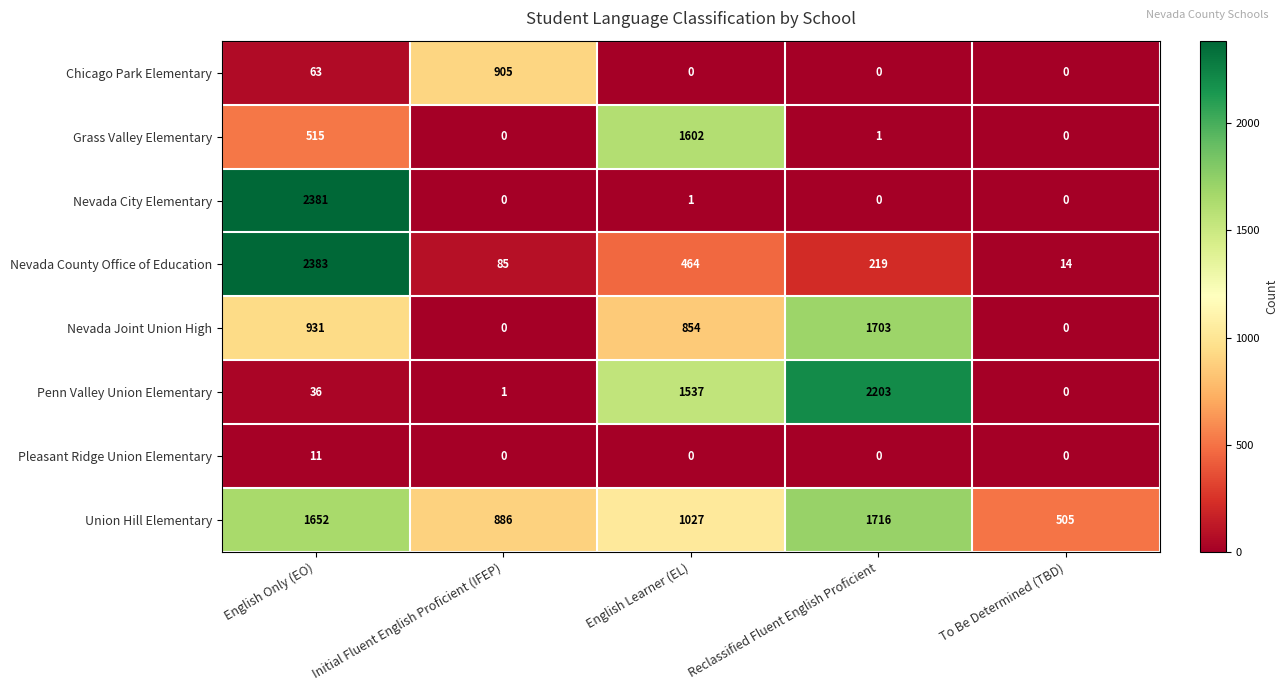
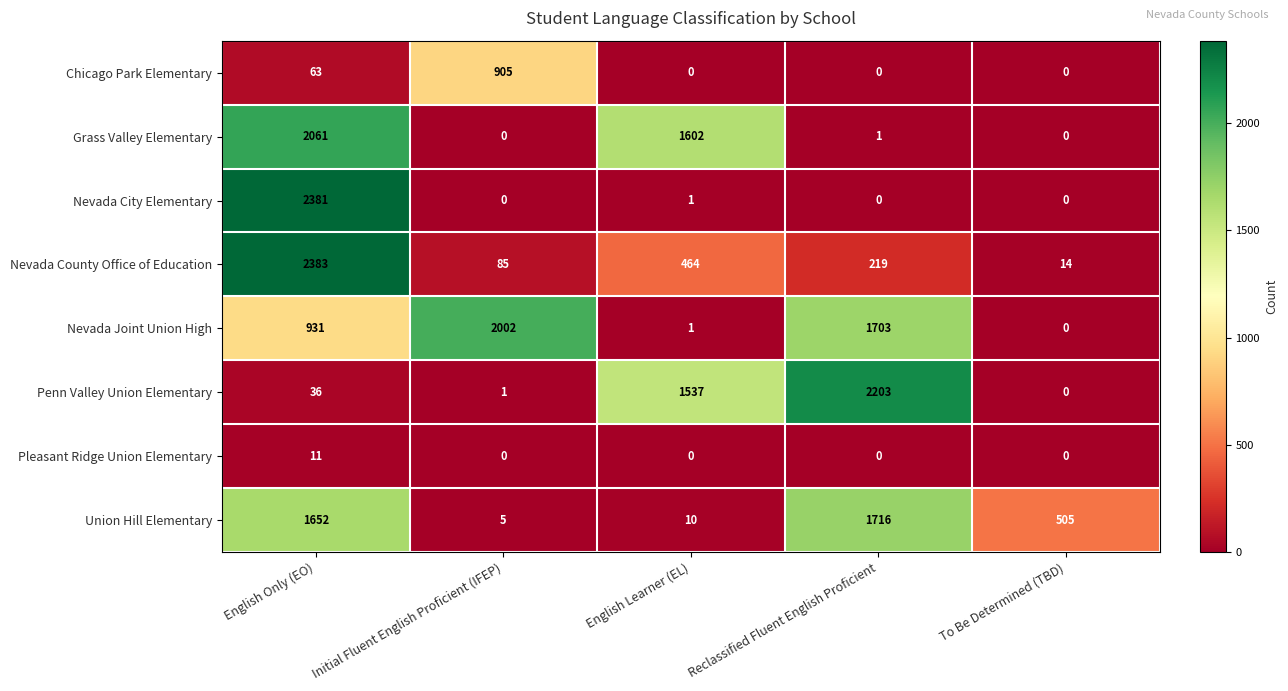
  {
    "Chicago Park Elementary": {
      "English Only (EO)": 63,
      "Initial Fluent English Proficient (IFEP)": 905,
      "English Learner (EL)": 0,
      "Reclassified Fluent English Proficient": 0,
      "To Be Determined (TBD)": 0
    },
    "Grass Valley Elementary": {
-     "English Only (EO)": 515,
+     "English Only (EO)": 2061,
      "Initial Fluent English Proficient (IFEP)": 0,
      "English Learner (EL)": 1602,
      "Reclassified Fluent English Proficient": 1,
      "To Be Determined (TBD)": 0
    },
    "Nevada City Elementary": {
      "English Only (EO)": 2381,
      "Initial Fluent English Proficient (IFEP)": 0,
      "English Learner (EL)": 1,
      "Reclassified Fluent English Proficient": 0,
      "To Be Determined (TBD)": 0
    },
    "Nevada County Office of Education": {
      "English Only (EO)": 2383,
      "Initial Fluent English Proficient (IFEP)": 85,
      "English Learner (EL)": 464,
      "Reclassified Fluent English Proficient": 219,
      "To Be Determined (TBD)": 14
    },
    "Nevada Joint Union High": {
      "English Only (EO)": 931,
-     "Initial Fluent English Proficient (IFEP)": 0,
-     "English Learner (EL)": 854,
+     "Initial Fluent English Proficient (IFEP)": 2002,
+     "English Learner (EL)": 1,
      "Reclassified Fluent English Proficient": 1703,
      "To Be Determined (TBD)": 0
    },
    "Penn Valley Union Elementary": {
      "English Only (EO)": 36,
      "Initial Fluent English Proficient (IFEP)": 1,
      "English Learner (EL)": 1537,
      "Reclassified Fluent English Proficient": 2203,
      "To Be Determined (TBD)": 0
    },
    "Pleasant Ridge Union Elementary": {
      "English Only (EO)": 11,
      "Initial Fluent English Proficient (IFEP)": 0,
      "English Learner (EL)": 0,
      "Reclassified Fluent English Proficient": 0,
      "To Be Determined (TBD)": 0
    },
    "Union Hill Elementary": {
      "English Only (EO)": 1652,
-     "Initial Fluent English Proficient (IFEP)": 886,
-     "English Learner (EL)": 1027,
+     "Initial Fluent English Proficient (IFEP)": 5,
+     "English Learner (EL)": 10,
      "Reclassified Fluent English Proficient": 1716,
      "To Be Determined (TBD)": 505
    }
  }
